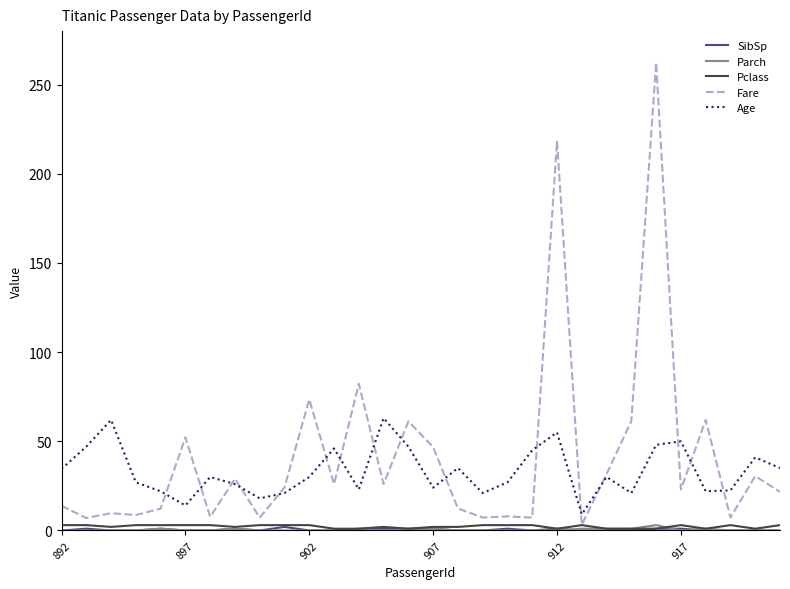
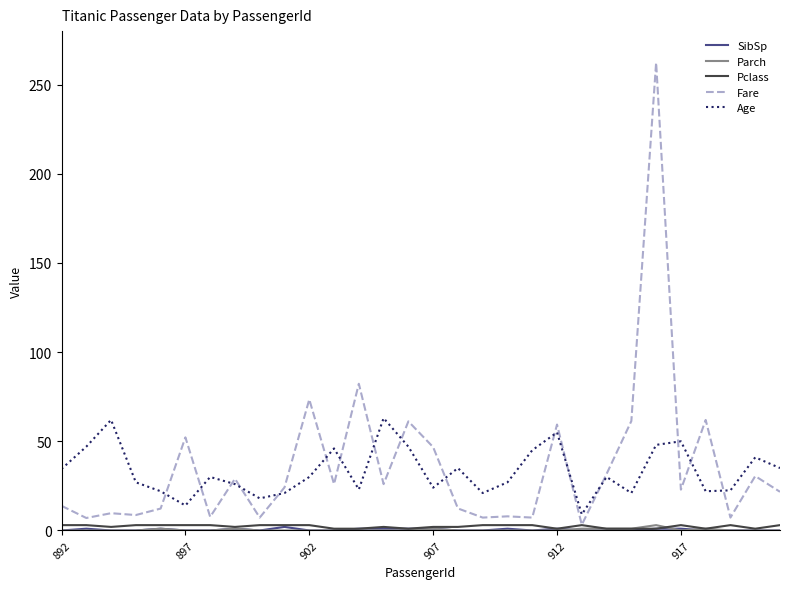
  {
    "Fare": {
      "892": 14,
      "897": 52,
      "902": 74,
      "907": 47,
-     "912": 219,
+     "912": 59,
      "917": 23
    }
  }
